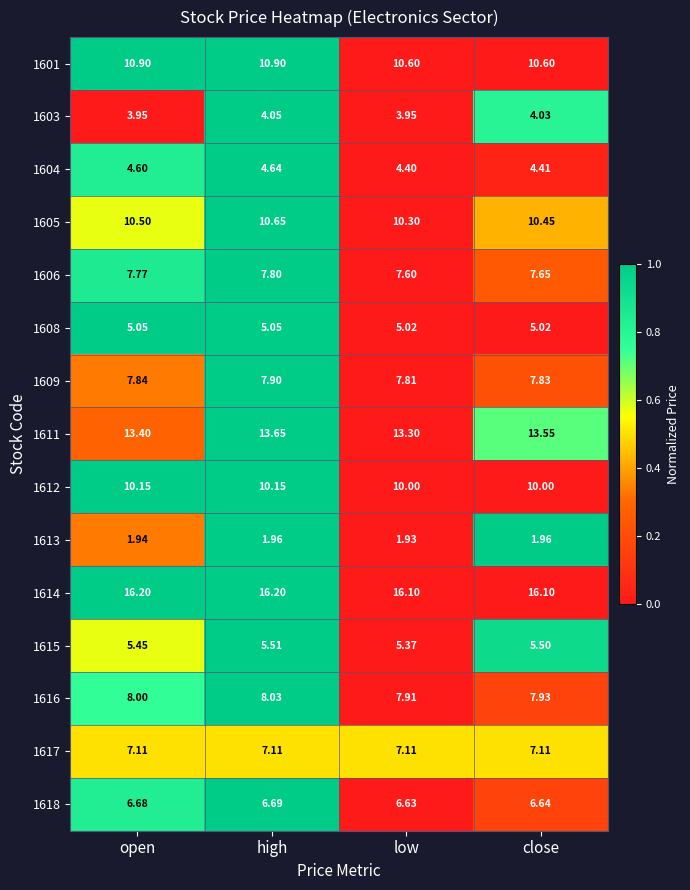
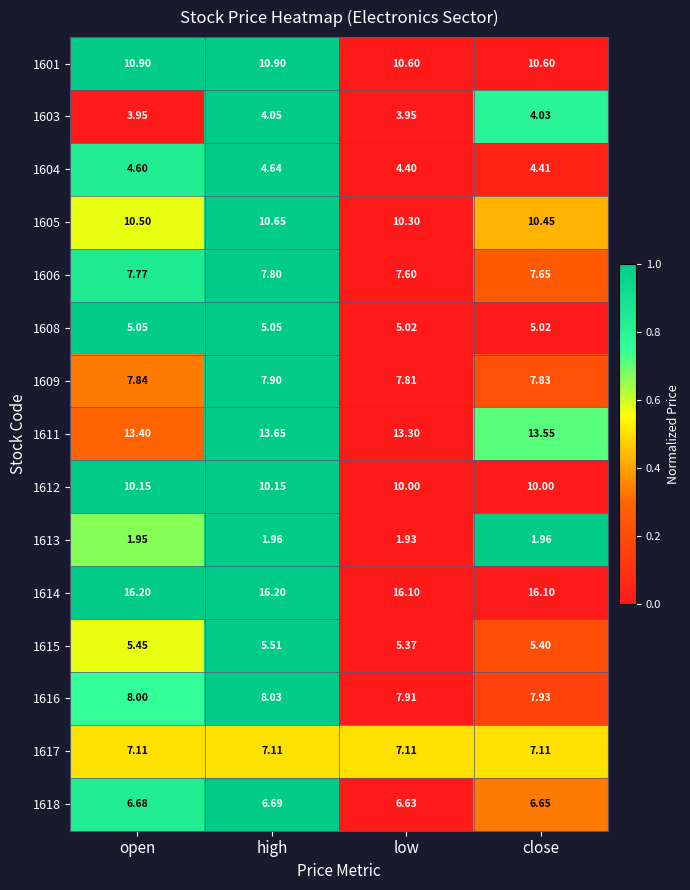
  {
    "1601": {
      "open": 10.90,
      "high": 10.90,
      "low": 10.60,
      "close": 10.60
    },
    "1603": {
      "open": 3.95,
      "high": 4.05,
      "low": 3.95,
      "close": 4.03
    },
    "1604": {
      "open": 4.60,
      "high": 4.64,
      "low": 4.40,
      "close": 4.41
    },
    "1605": {
      "open": 10.50,
      "high": 10.65,
      "low": 10.30,
      "close": 10.45
    },
    "1606": {
      "open": 7.77,
      "high": 7.80,
      "low": 7.60,
      "close": 7.65
    },
    "1608": {
      "open": 5.05,
      "high": 5.05,
      "low": 5.02,
      "close": 5.02
    },
    "1609": {
      "open": 7.84,
      "high": 7.90,
      "low": 7.81,
      "close": 7.83
    },
    "1611": {
      "open": 13.40,
      "high": 13.65,
      "low": 13.30,
      "close": 13.55
    },
    "1612": {
      "open": 10.15,
      "high": 10.15,
      "low": 10.00,
      "close": 10.00
    },
    "1613": {
-     "open": 1.94,
+     "open": 1.95,
      "high": 1.96,
      "low": 1.93,
      "close": 1.96
    },
    "1614": {
      "open": 16.20,
      "high": 16.20,
      "low": 16.10,
      "close": 16.10
    },
    "1615": {
      "open": 5.45,
      "high": 5.51,
      "low": 5.37,
-     "close": 5.50
+     "close": 5.40
    },
    "1616": {
      "open": 8.00,
      "high": 8.03,
      "low": 7.91,
      "close": 7.93
    },
    "1617": {
      "open": 7.11,
      "high": 7.11,
      "low": 7.11,
      "close": 7.11
    },
    "1618": {
      "open": 6.68,
      "high": 6.69,
      "low": 6.63,
-     "close": 6.64
+     "close": 6.65
    }
  }
